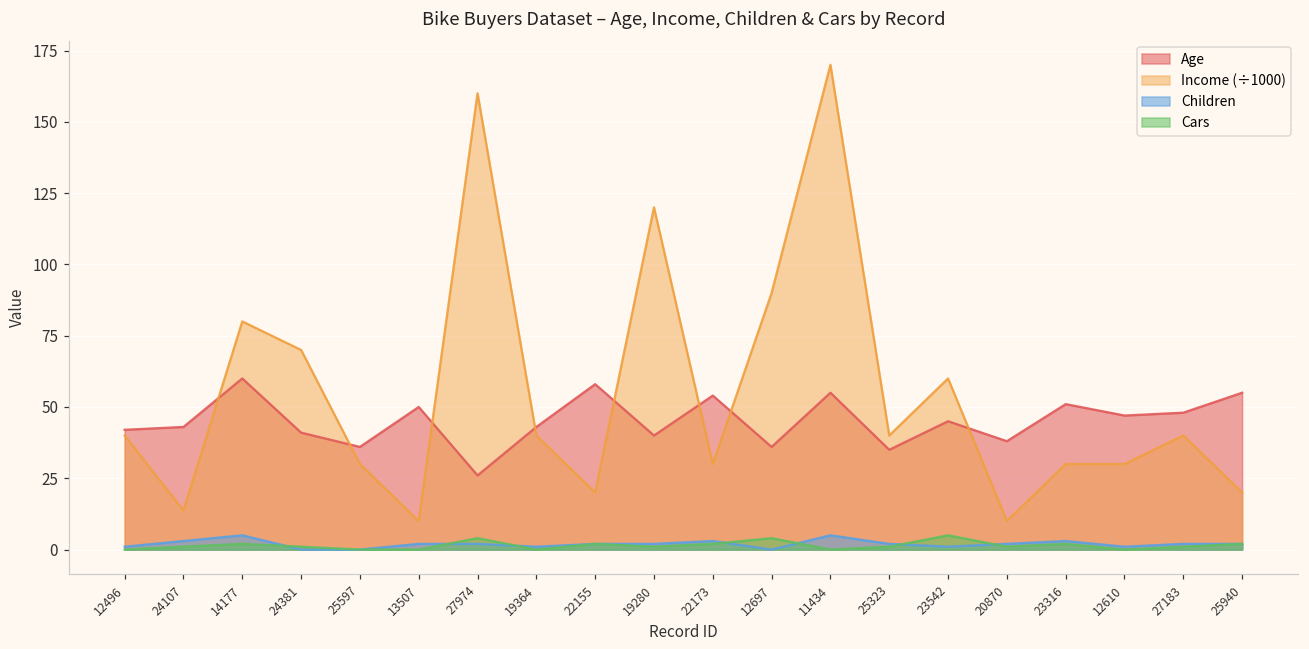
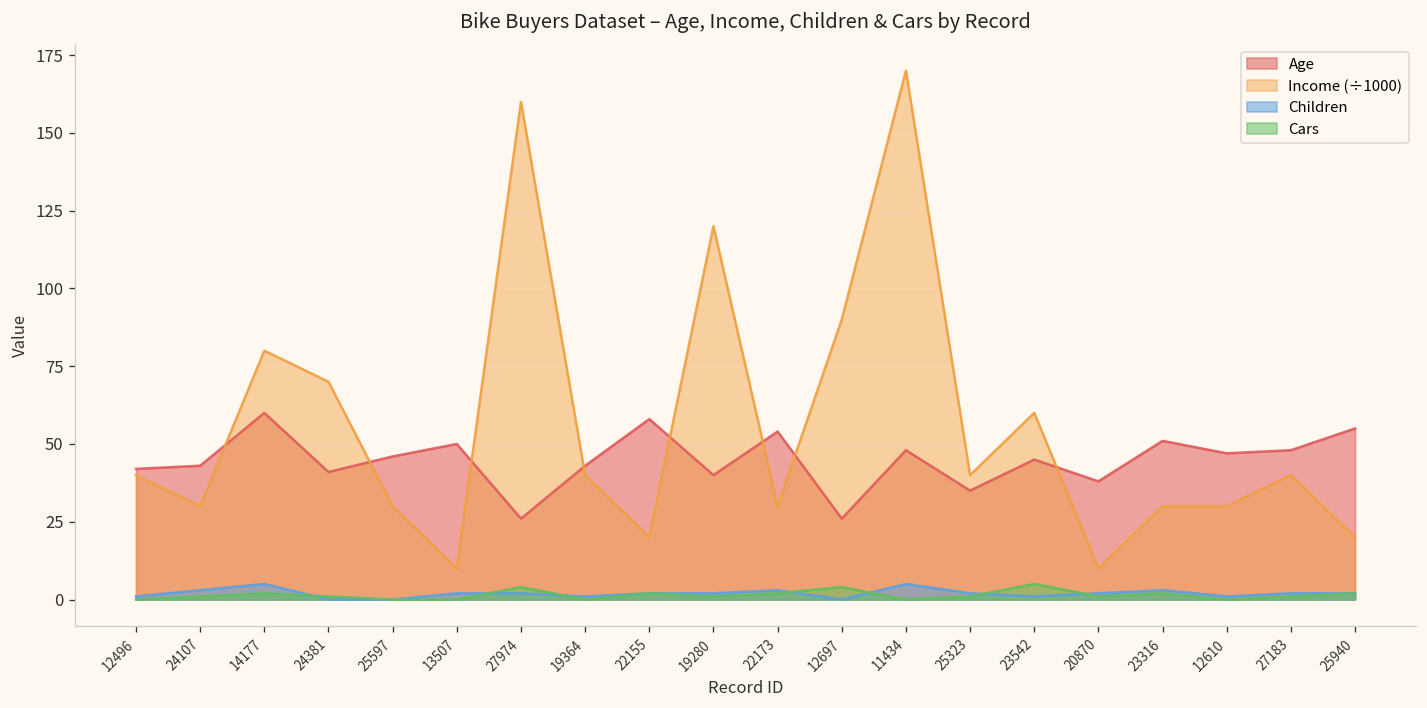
  {
    "Age": {
      "12496": 42,
      "24107": 43,
      "14177": 60,
      "24381": 41,
-     "25597": 36,
+     "25597": 46,
      "13507": 50,
      "27974": 26,
      "19364": 43,
      "22155": 58,
      "19280": 40,
      "22173": 54,
-     "12697": 36,
-     "11434": 55,
+     "12697": 26,
+     "11434": 48,
      "25323": 35,
      "23542": 45,
      "20870": 38,
      "23316": 51,
      "12610": 47,
      "27183": 48,
      "25940": 55
    },
    "Income (÷1000)": {
      "12496": 40,
-     "24107": 14,
+     "24107": 30,
      "14177": 80,
      "24381": 70,
      "25597": 30,
      "13507": 10,
      "27974": 160,
      "19364": 40,
      "22155": 20,
      "19280": 120,
      "22173": 30,
      "12697": 90,
      "11434": 170,
      "25323": 40,
      "23542": 60,
      "20870": 10,
      "23316": 30,
      "12610": 30,
      "27183": 40,
      "25940": 20
    },
    "Children": {
      "12496": 1,
      "24107": 3,
      "14177": 5,
      "24381": 0,
      "13507": 2,
      "27974": 2,
      "19364": 1,
      "19280": 2,
      "22173": 3,
      "12697": 0,
      "11434": 5,
      "25323": 2,
      "23542": 1,
      "20870": 2,
      "23316": 3,
      "12610": 1,
      "27183": 2
    },
    "Cars": {
      "12496": 0,
      "24107": 1,
      "14177": 2,
      "24381": 1,
      "13507": 0,
      "27974": 4,
      "19364": 0,
      "19280": 1,
      "22173": 2,
      "12697": 4,
      "11434": 0,
      "25323": 1,
      "23542": 5,
      "20870": 1,
      "23316": 2,
      "12610": 0,
      "27183": 1
    }
  }
